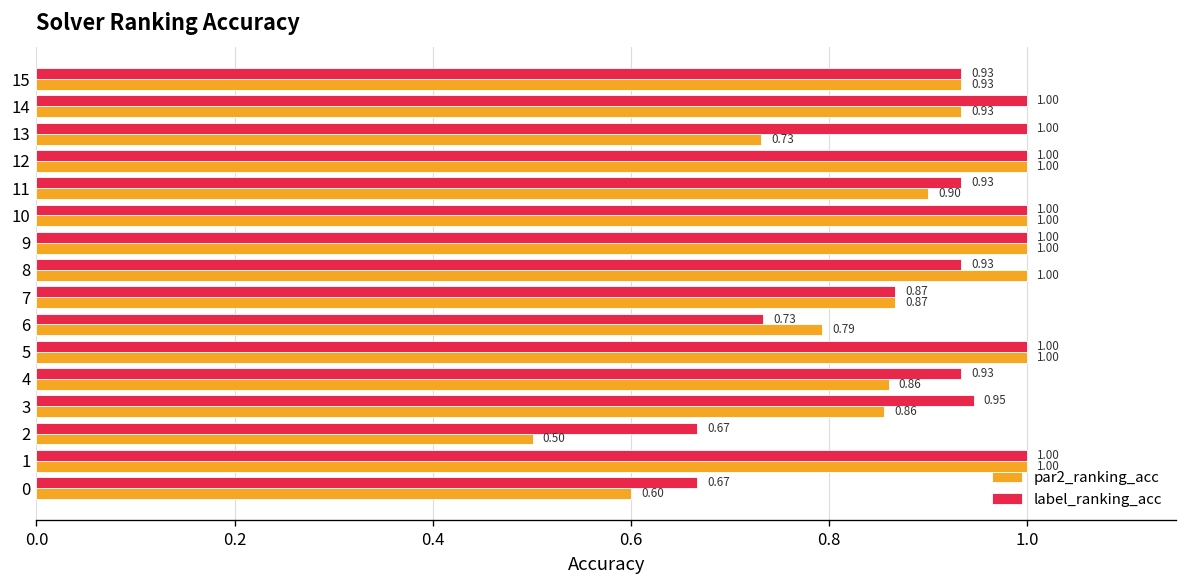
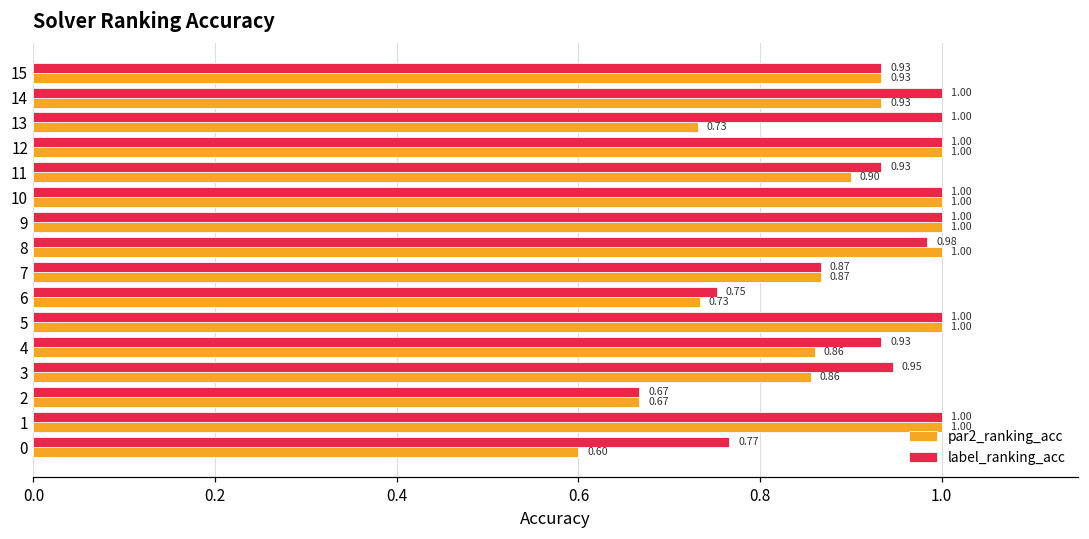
  {
    "par2_ranking_acc": {
      "15": 0.93,
      "14": 0.93,
      "13": 0.73,
      "12": 1.00,
      "11": 0.90,
      "10": 1.00,
      "9": 1.00,
      "8": 1.00,
      "7": 0.87,
-     "6": 0.79,
+     "6": 0.73,
      "5": 1.00,
      "4": 0.86,
      "3": 0.86,
-     "2": 0.50,
+     "2": 0.67,
      "1": 1.00,
      "0": 0.60
    },
    "label_ranking_acc": {
      "15": 0.93,
      "14": 1.00,
      "13": 1.00,
      "12": 1.00,
      "11": 0.93,
      "10": 1.00,
      "9": 1.00,
-     "8": 0.93,
+     "8": 0.98,
      "7": 0.87,
-     "6": 0.73,
+     "6": 0.75,
      "5": 1.00,
      "4": 0.93,
      "3": 0.95,
      "2": 0.67,
      "1": 1.00,
-     "0": 0.67
+     "0": 0.77
    }
  }
